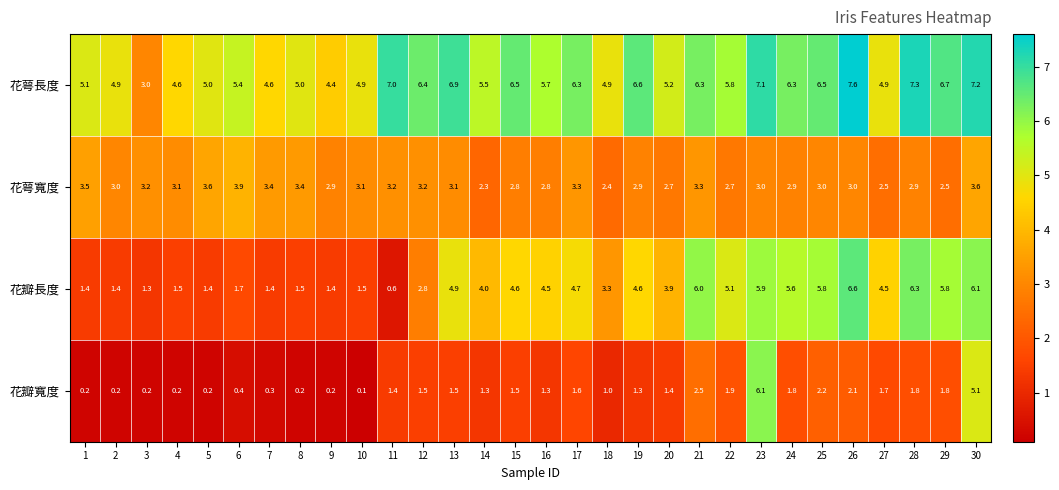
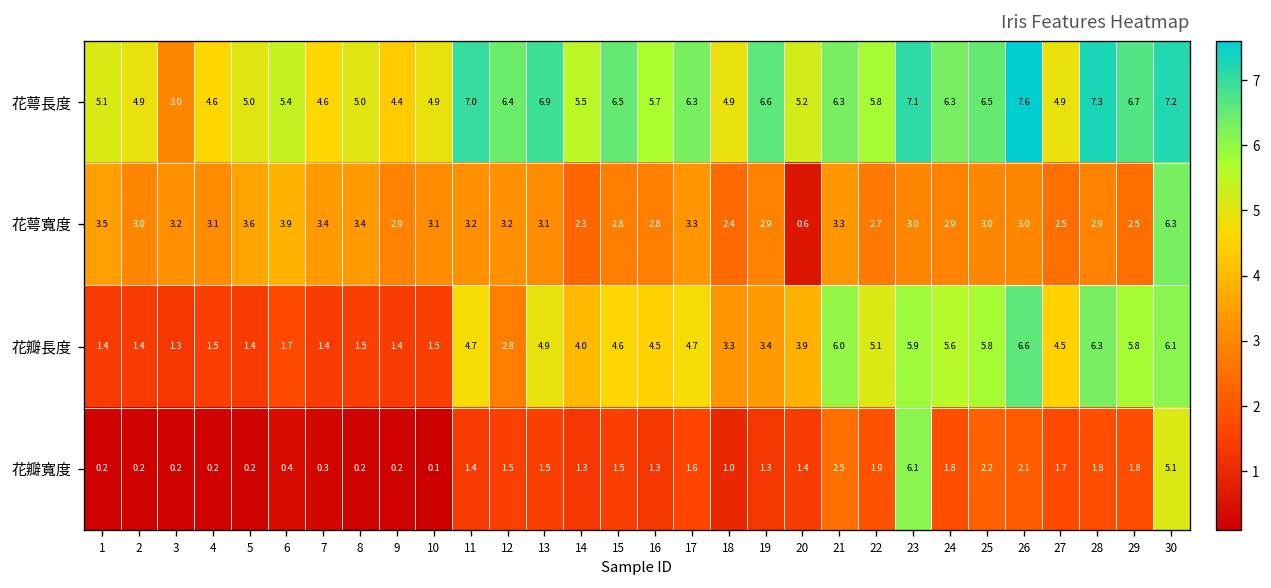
  {
    "花萼長度": {
      "1": 5.1,
      "2": 4.9,
      "3": 3.0,
      "4": 4.6,
      "5": 5.0,
      "6": 5.4,
      "7": 4.6,
      "8": 5.0,
      "9": 4.4,
      "10": 4.9,
      "11": 7.0,
      "12": 6.4,
      "13": 6.9,
      "14": 5.5,
      "15": 6.5,
      "16": 5.7,
      "17": 6.3,
      "18": 4.9,
      "19": 6.6,
      "20": 5.2,
      "21": 6.3,
      "22": 5.8,
      "23": 7.1,
      "24": 6.3,
      "25": 6.5,
      "26": 7.6,
      "27": 4.9,
      "28": 7.3,
      "29": 6.7,
      "30": 7.2
    },
    "花萼寬度": {
      "1": 3.5,
      "2": 3.0,
      "3": 3.2,
      "4": 3.1,
      "5": 3.6,
      "6": 3.9,
      "7": 3.4,
      "8": 3.4,
      "9": 2.9,
      "10": 3.1,
      "11": 3.2,
      "12": 3.2,
      "13": 3.1,
      "14": 2.3,
      "15": 2.8,
      "16": 2.8,
      "17": 3.3,
      "18": 2.4,
      "19": 2.9,
-     "20": 2.7,
+     "20": 0.6,
      "21": 3.3,
      "22": 2.7,
      "23": 3.0,
      "24": 2.9,
      "25": 3.0,
      "26": 3.0,
      "27": 2.5,
      "28": 2.9,
      "29": 2.5,
-     "30": 3.6
+     "30": 6.3
    },
    "花瓣長度": {
      "1": 1.4,
      "2": 1.4,
      "3": 1.3,
      "4": 1.5,
      "5": 1.4,
      "6": 1.7,
      "7": 1.4,
      "8": 1.5,
      "9": 1.4,
      "10": 1.5,
-     "11": 0.6,
+     "11": 4.7,
      "12": 2.8,
      "13": 4.9,
      "14": 4.0,
      "15": 4.6,
      "16": 4.5,
      "17": 4.7,
      "18": 3.3,
-     "19": 4.6,
+     "19": 3.4,
      "20": 3.9,
      "21": 6.0,
      "22": 5.1,
      "23": 5.9,
      "24": 5.6,
      "25": 5.8,
      "26": 6.6,
      "27": 4.5,
      "28": 6.3,
      "29": 5.8,
      "30": 6.1
    },
    "花瓣寬度": {
      "1": 0.2,
      "2": 0.2,
      "3": 0.2,
      "4": 0.2,
      "5": 0.2,
      "6": 0.4,
      "7": 0.3,
      "8": 0.2,
      "9": 0.2,
      "10": 0.1,
      "11": 1.4,
      "12": 1.5,
      "13": 1.5,
      "14": 1.3,
      "15": 1.5,
      "16": 1.3,
      "17": 1.6,
      "18": 1.0,
      "19": 1.3,
      "20": 1.4,
      "21": 2.5,
      "22": 1.9,
      "23": 6.1,
      "24": 1.8,
      "25": 2.2,
      "26": 2.1,
      "27": 1.7,
      "28": 1.8,
      "29": 1.8,
      "30": 5.1
    }
  }
